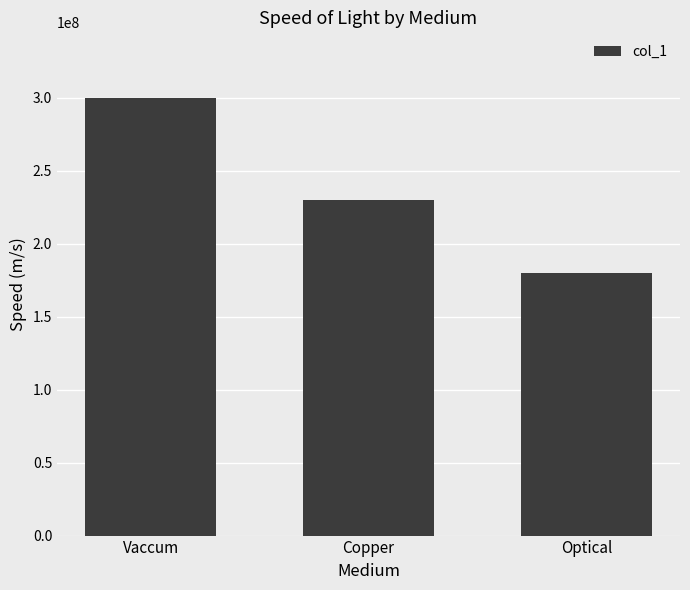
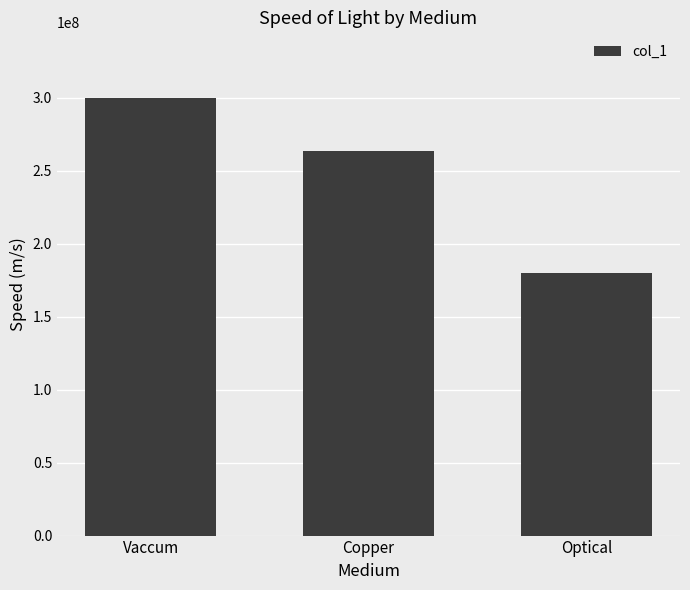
  {
    "Vaccum": 300000000,
-   "Copper": 230000000,
+   "Copper": 264000000,
    "Optical": 180000000
  }
